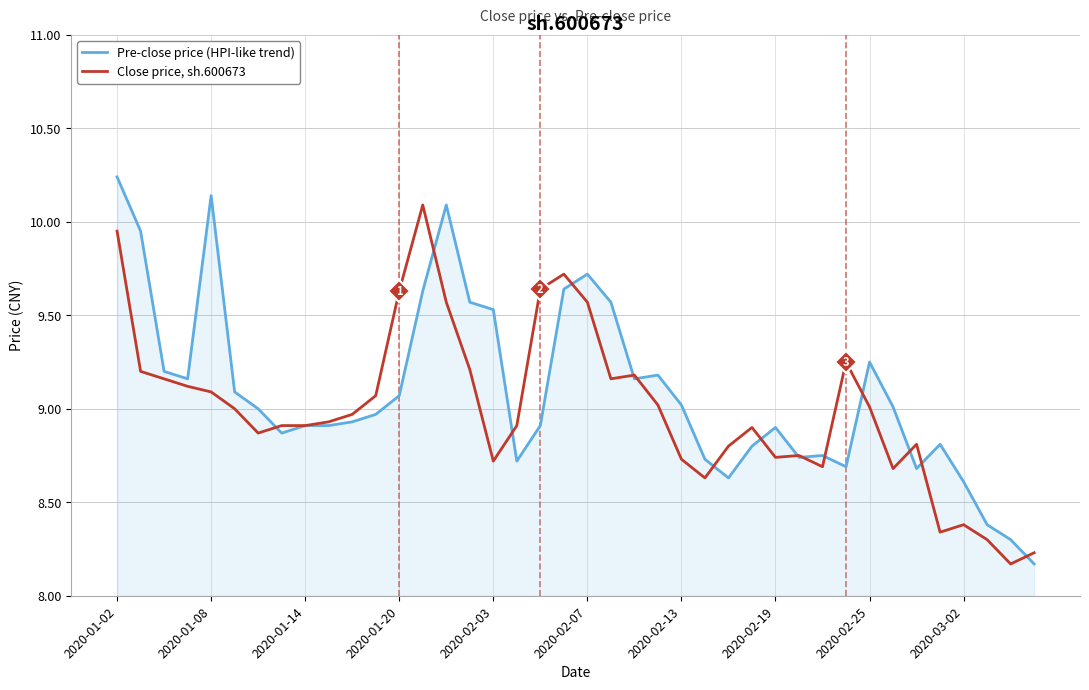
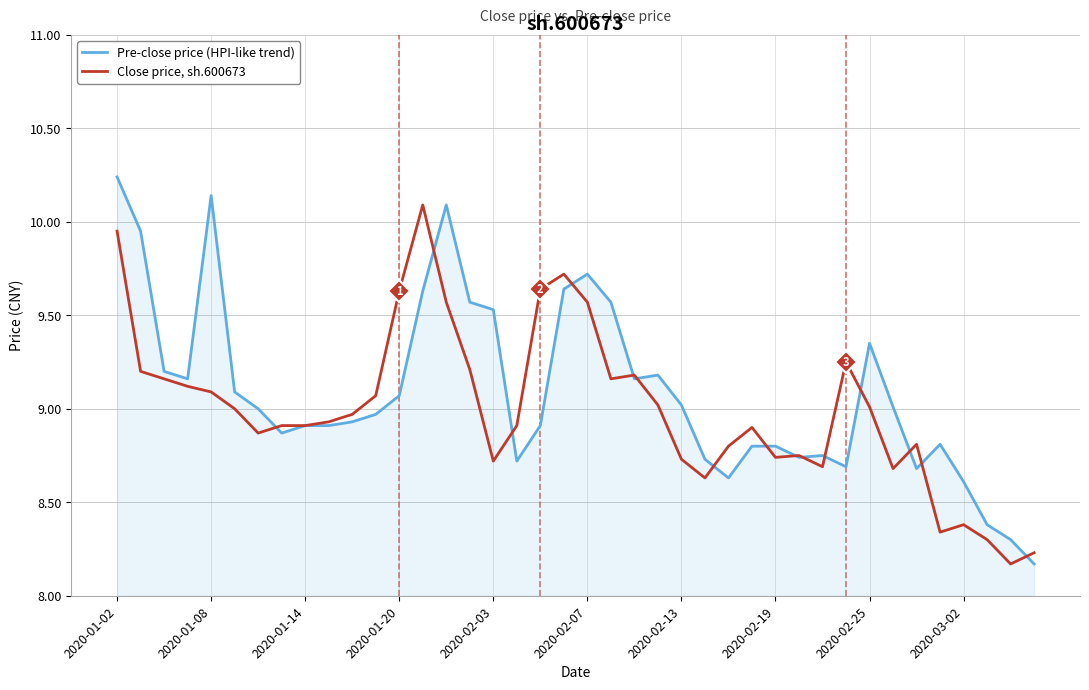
  {
    "Pre-close price (HPI-like trend)": {
      "2020-01-02": 10.24,
      "2020-01-08": 10.14,
      "2020-01-20": 9.07,
      "2020-02-03": 9.53,
      "2020-02-07": 9.72,
      "2020-02-13": 9.02,
-     "2020-02-19": 8.9,
-     "2020-02-25": 9.25,
+     "2020-02-19": 8.8,
+     "2020-02-25": 9.35,
      "2020-03-02": 8.61
    }
  }
